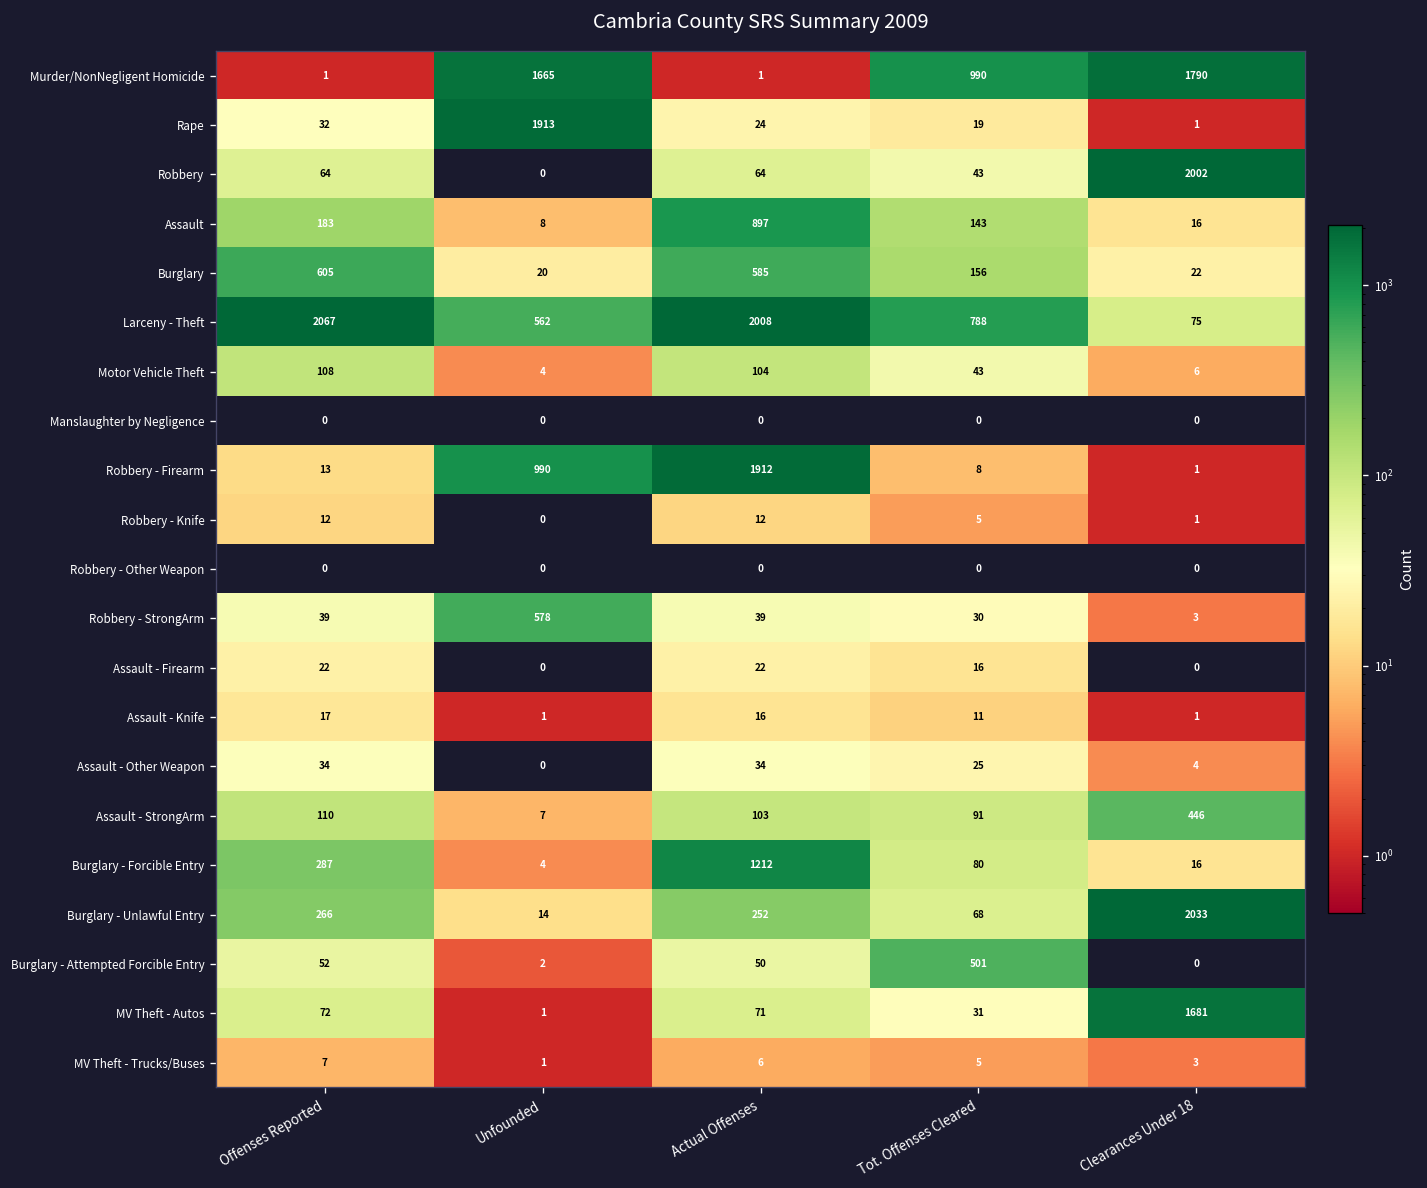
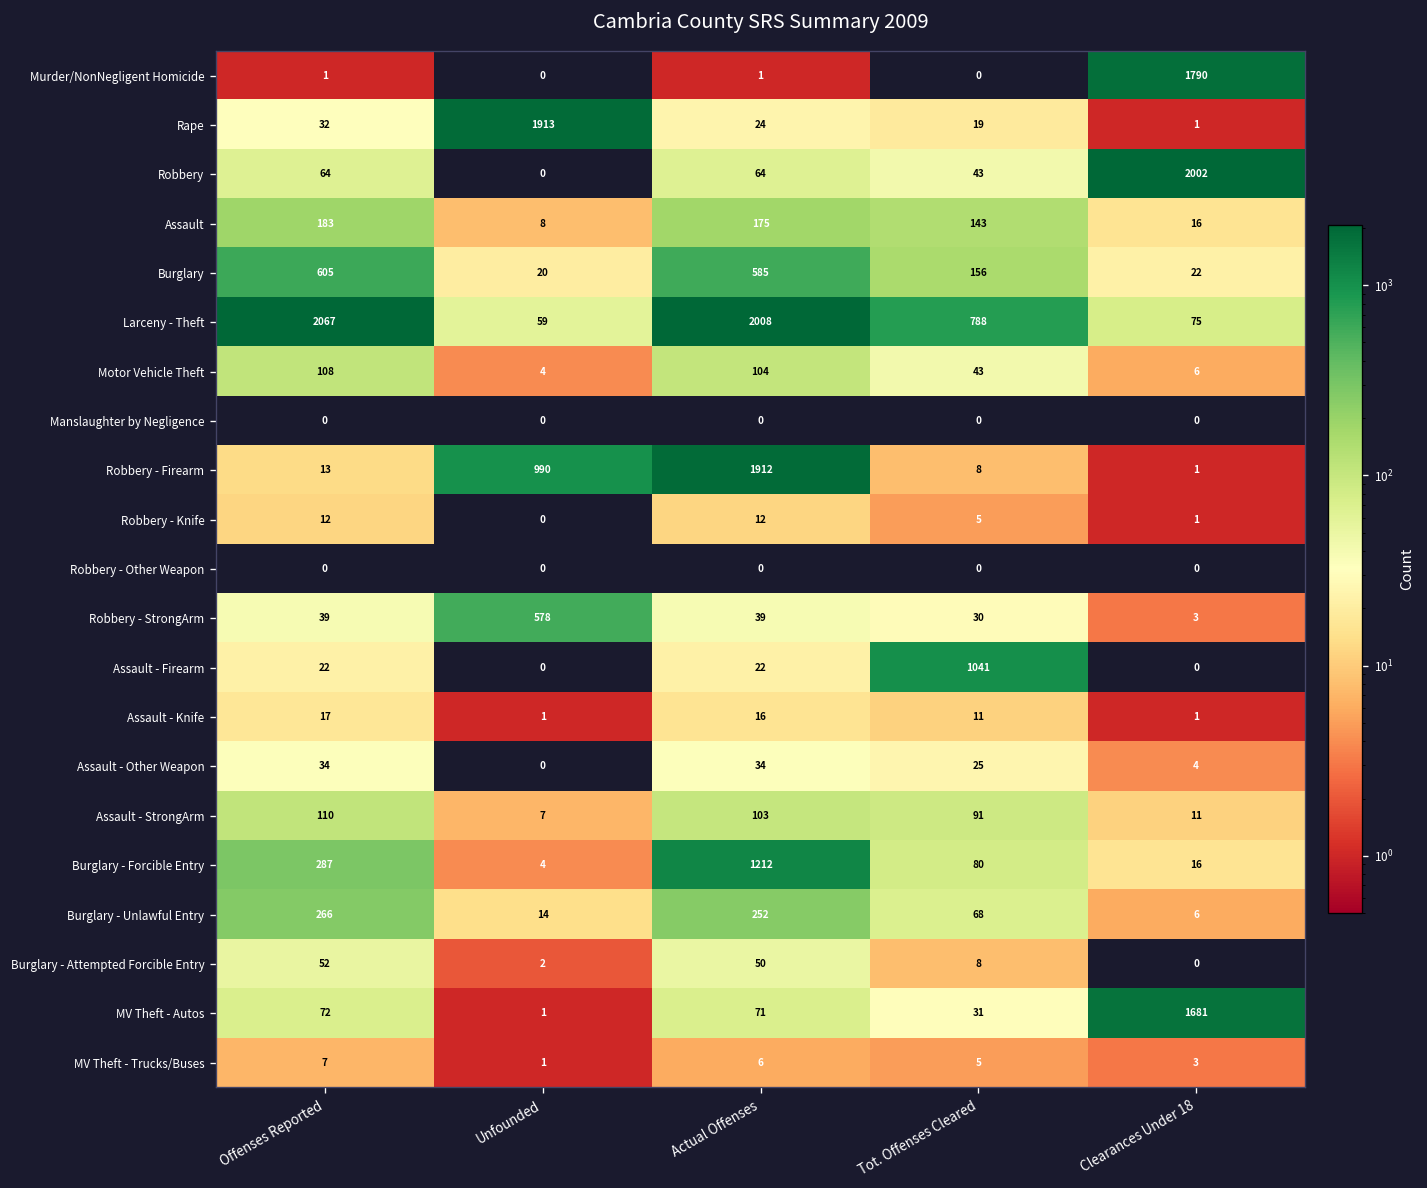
  {
    "Murder/NonNegligent Homicide": {
      "Offenses Reported": 1,
-     "Unfounded": 1665,
+     "Unfounded": 0,
      "Actual Offenses": 1,
-     "Tot. Offenses Cleared": 990,
+     "Tot. Offenses Cleared": 0,
      "Clearances Under 18": 1790
    },
    "Rape": {
      "Offenses Reported": 32,
      "Unfounded": 1913,
      "Actual Offenses": 24,
      "Tot. Offenses Cleared": 19,
      "Clearances Under 18": 1
    },
    "Robbery": {
      "Offenses Reported": 64,
      "Unfounded": 0,
      "Actual Offenses": 64,
      "Tot. Offenses Cleared": 43,
      "Clearances Under 18": 2002
    },
    "Assault": {
      "Offenses Reported": 183,
      "Unfounded": 8,
-     "Actual Offenses": 897,
+     "Actual Offenses": 175,
      "Tot. Offenses Cleared": 143,
      "Clearances Under 18": 16
    },
    "Burglary": {
      "Offenses Reported": 605,
      "Unfounded": 20,
      "Actual Offenses": 585,
      "Tot. Offenses Cleared": 156,
      "Clearances Under 18": 22
    },
    "Larceny - Theft": {
      "Offenses Reported": 2067,
-     "Unfounded": 562,
+     "Unfounded": 59,
      "Actual Offenses": 2008,
      "Tot. Offenses Cleared": 788,
      "Clearances Under 18": 75
    },
    "Motor Vehicle Theft": {
      "Offenses Reported": 108,
      "Unfounded": 4,
      "Actual Offenses": 104,
      "Tot. Offenses Cleared": 43,
      "Clearances Under 18": 6
    },
    "Manslaughter by Negligence": {
      "Offenses Reported": 0,
      "Unfounded": 0,
      "Actual Offenses": 0,
      "Tot. Offenses Cleared": 0,
      "Clearances Under 18": 0
    },
    "Robbery - Firearm": {
      "Offenses Reported": 13,
      "Unfounded": 990,
      "Actual Offenses": 1912,
      "Tot. Offenses Cleared": 8,
      "Clearances Under 18": 1
    },
    "Robbery - Knife": {
      "Offenses Reported": 12,
      "Unfounded": 0,
      "Actual Offenses": 12,
      "Tot. Offenses Cleared": 5,
      "Clearances Under 18": 1
    },
    "Robbery - Other Weapon": {
      "Offenses Reported": 0,
      "Unfounded": 0,
      "Actual Offenses": 0,
      "Tot. Offenses Cleared": 0,
      "Clearances Under 18": 0
    },
    "Robbery - StrongArm": {
      "Offenses Reported": 39,
      "Unfounded": 578,
      "Actual Offenses": 39,
      "Tot. Offenses Cleared": 30,
      "Clearances Under 18": 3
    },
    "Assault - Firearm": {
      "Offenses Reported": 22,
      "Unfounded": 0,
      "Actual Offenses": 22,
-     "Tot. Offenses Cleared": 16,
+     "Tot. Offenses Cleared": 1041,
      "Clearances Under 18": 0
    },
    "Assault - Knife": {
      "Offenses Reported": 17,
      "Unfounded": 1,
      "Actual Offenses": 16,
      "Tot. Offenses Cleared": 11,
      "Clearances Under 18": 1
    },
    "Assault - Other Weapon": {
      "Offenses Reported": 34,
      "Unfounded": 0,
      "Actual Offenses": 34,
      "Tot. Offenses Cleared": 25,
      "Clearances Under 18": 4
    },
    "Assault - StrongArm": {
      "Offenses Reported": 110,
      "Unfounded": 7,
      "Actual Offenses": 103,
      "Tot. Offenses Cleared": 91,
-     "Clearances Under 18": 446
+     "Clearances Under 18": 11
    },
    "Burglary - Forcible Entry": {
      "Offenses Reported": 287,
      "Unfounded": 4,
      "Actual Offenses": 1212,
      "Tot. Offenses Cleared": 80,
      "Clearances Under 18": 16
    },
    "Burglary - Unlawful Entry": {
      "Offenses Reported": 266,
      "Unfounded": 14,
      "Actual Offenses": 252,
      "Tot. Offenses Cleared": 68,
-     "Clearances Under 18": 2033
+     "Clearances Under 18": 6
    },
    "Burglary - Attempted Forcible Entry": {
      "Offenses Reported": 52,
      "Unfounded": 2,
      "Actual Offenses": 50,
-     "Tot. Offenses Cleared": 501,
+     "Tot. Offenses Cleared": 8,
      "Clearances Under 18": 0
    },
    "MV Theft - Autos": {
      "Offenses Reported": 72,
      "Unfounded": 1,
      "Actual Offenses": 71,
      "Tot. Offenses Cleared": 31,
      "Clearances Under 18": 1681
    },
    "MV Theft - Trucks/Buses": {
      "Offenses Reported": 7,
      "Unfounded": 1,
      "Actual Offenses": 6,
      "Tot. Offenses Cleared": 5,
      "Clearances Under 18": 3
    }
  }
